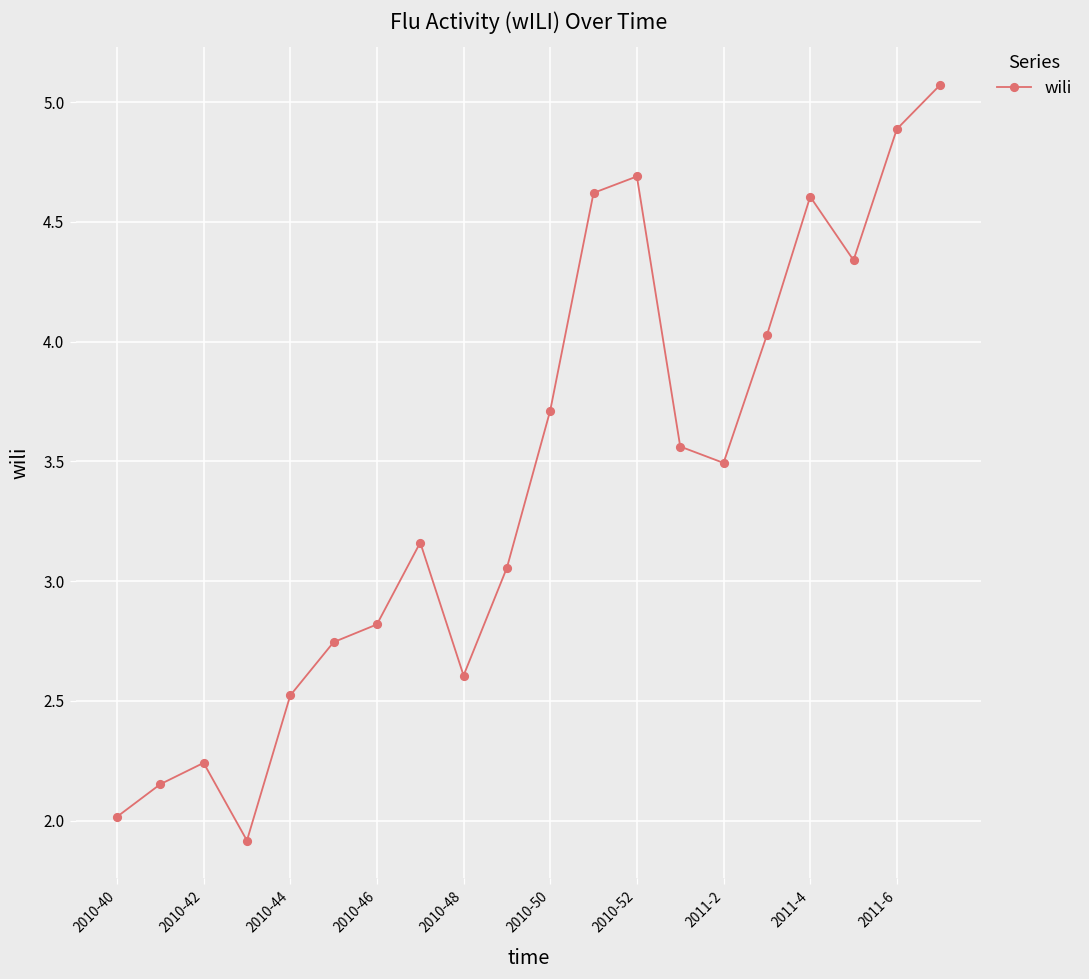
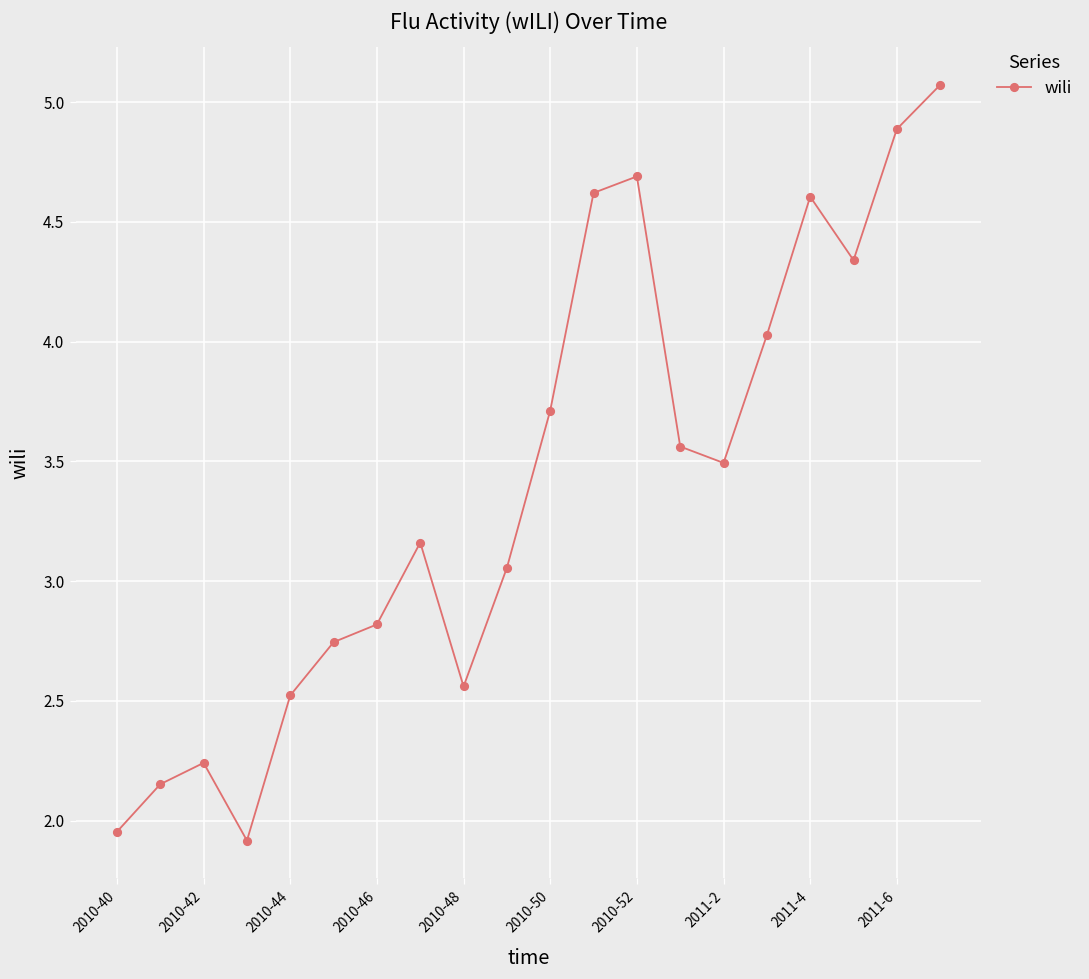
  {
-   "2010-40": 2.02,
+   "2010-40": 1.95,
    "2010-42": 2.24,
    "2010-44": 2.52,
    "2010-46": 2.82,
-   "2010-48": 2.61,
+   "2010-48": 2.56,
    "2010-50": 3.71,
    "2010-52": 4.69,
    "2011-2": 3.49,
    "2011-4": 4.61,
    "2011-6": 4.89
  }
